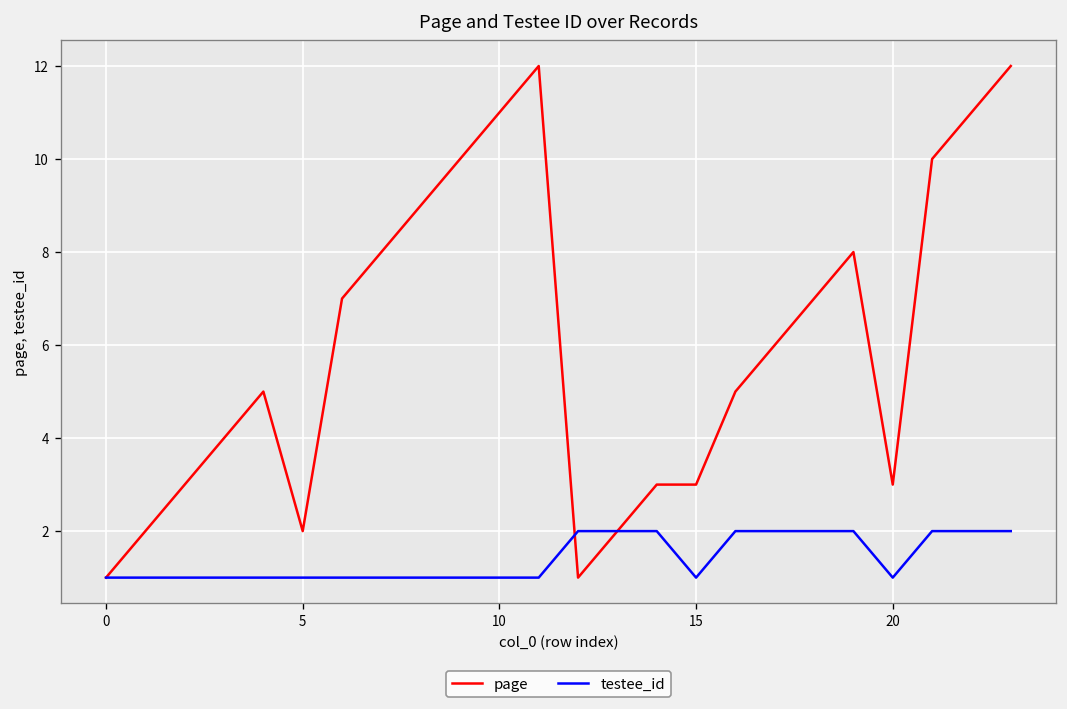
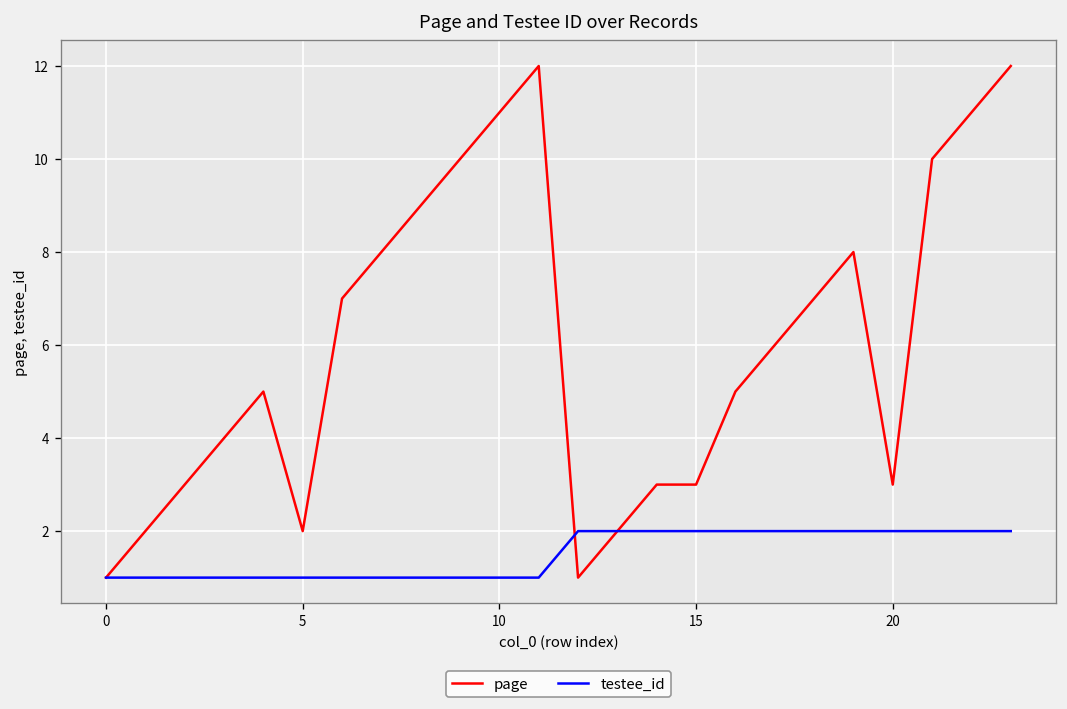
  {
    "page": {
      "5": 2,
      "10": 11,
      "15": 3,
      "20": 3
    },
    "testee_id": {
      "5": 1,
      "10": 1,
-     "15": 1,
-     "20": 1
+     "15": 2,
+     "20": 2
    }
  }
